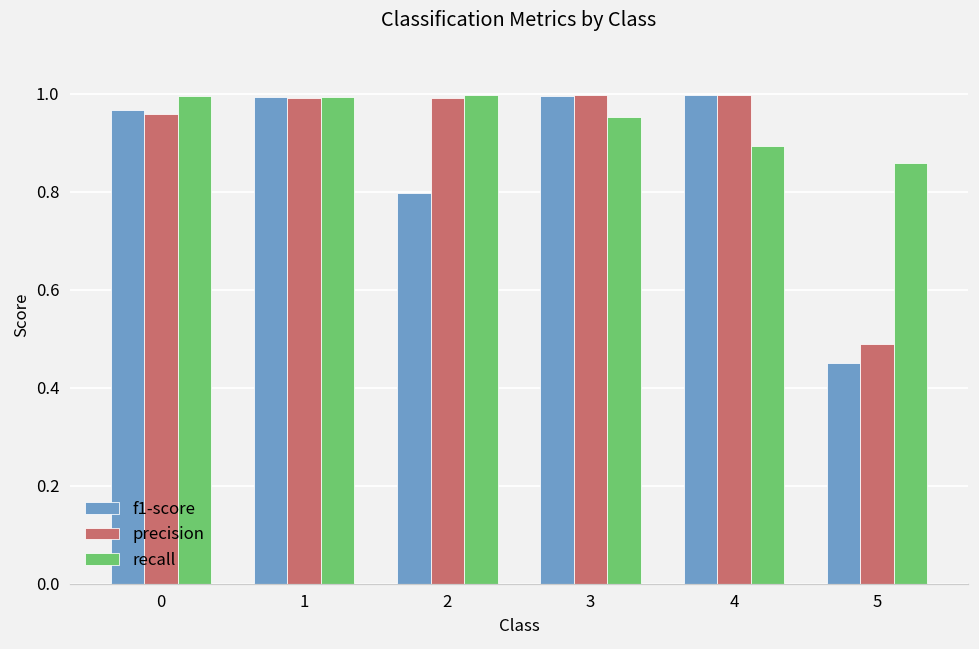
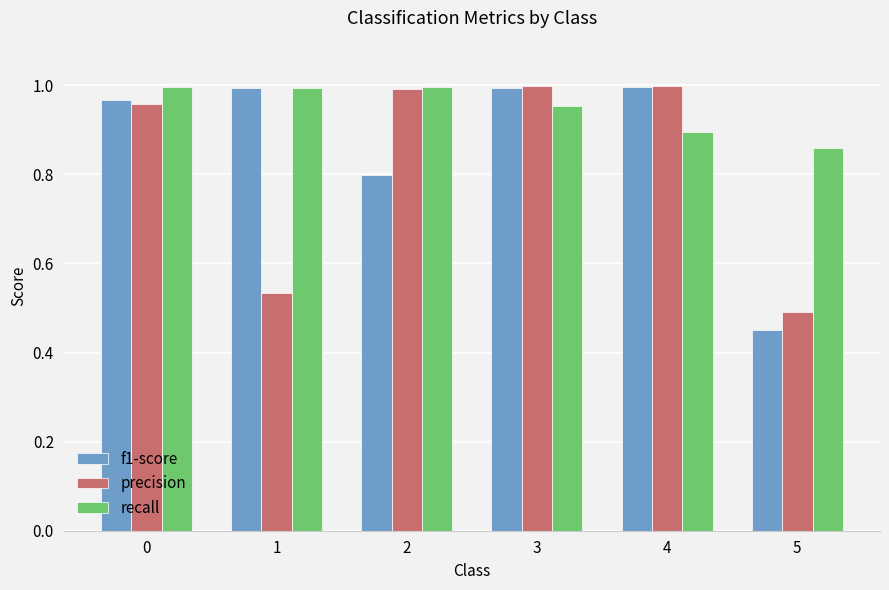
  {
    "f1-score": {
      "0": 0.97,
      "1": 0.99,
      "2": 0.80,
      "3": 0.99,
      "4": 1.00,
      "5": 0.45
    },
    "precision": {
      "0": 0.96,
-     "1": 0.99,
+     "1": 0.53,
      "2": 0.99,
      "3": 1.00,
      "4": 1.00,
      "5": 0.49
    },
    "recall": {
      "0": 1.00,
      "1": 0.99,
      "2": 1.00,
      "3": 0.95,
      "4": 0.89,
      "5": 0.86
    }
  }
